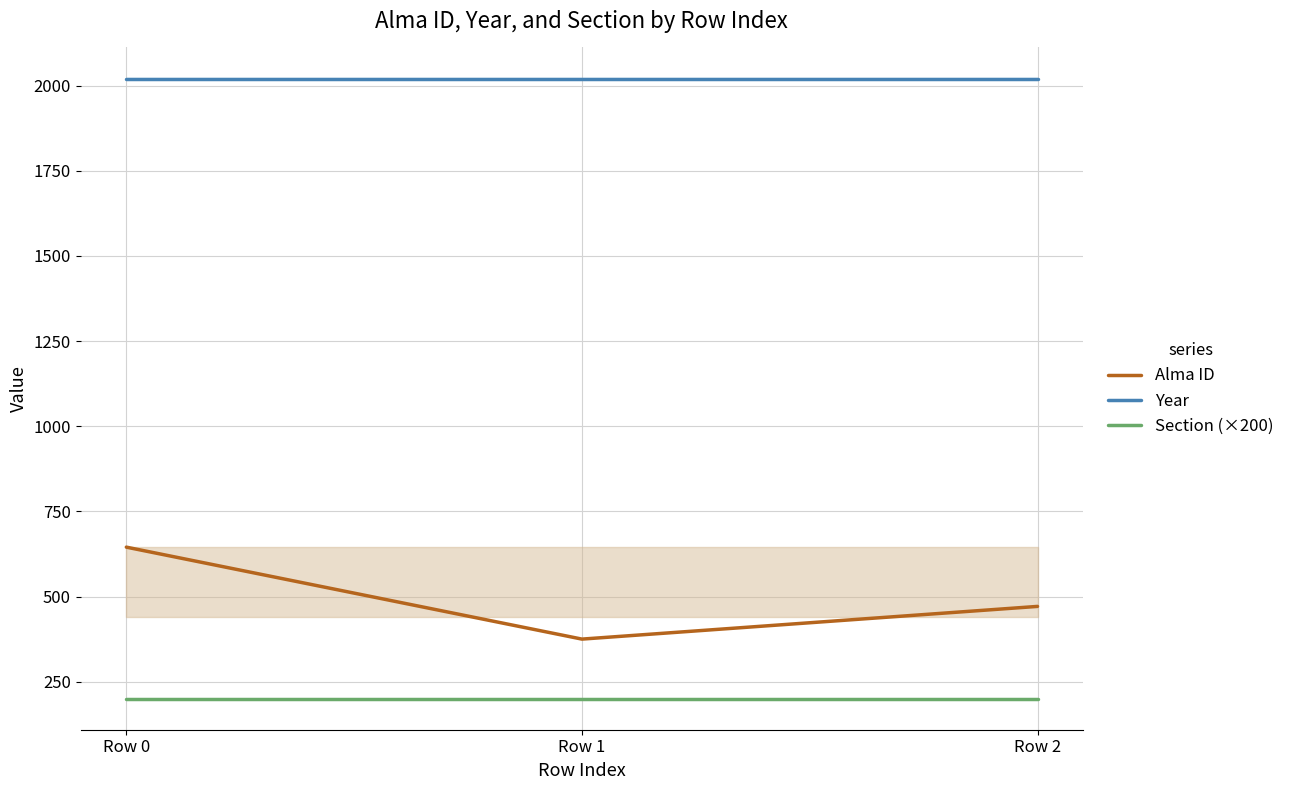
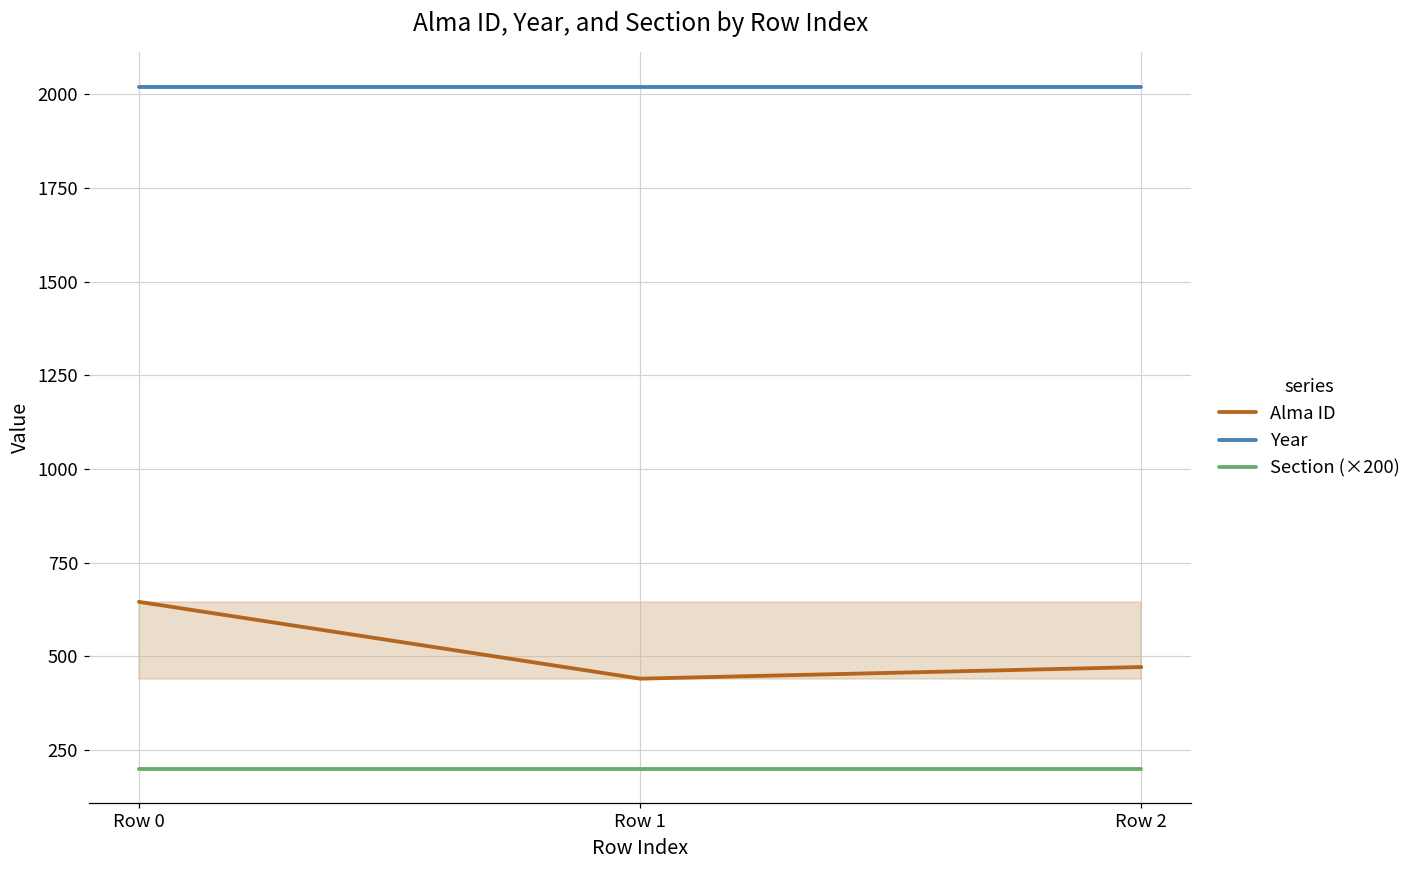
  {
    "Alma ID": {
-     "Row 1": 380,
+     "Row 1": 440,
      "Row 2": 470
    },
    "Section (×200)": {
      "Row 0": 200,
      "Row 1": 200,
      "Row 2": 200
    }
  }
